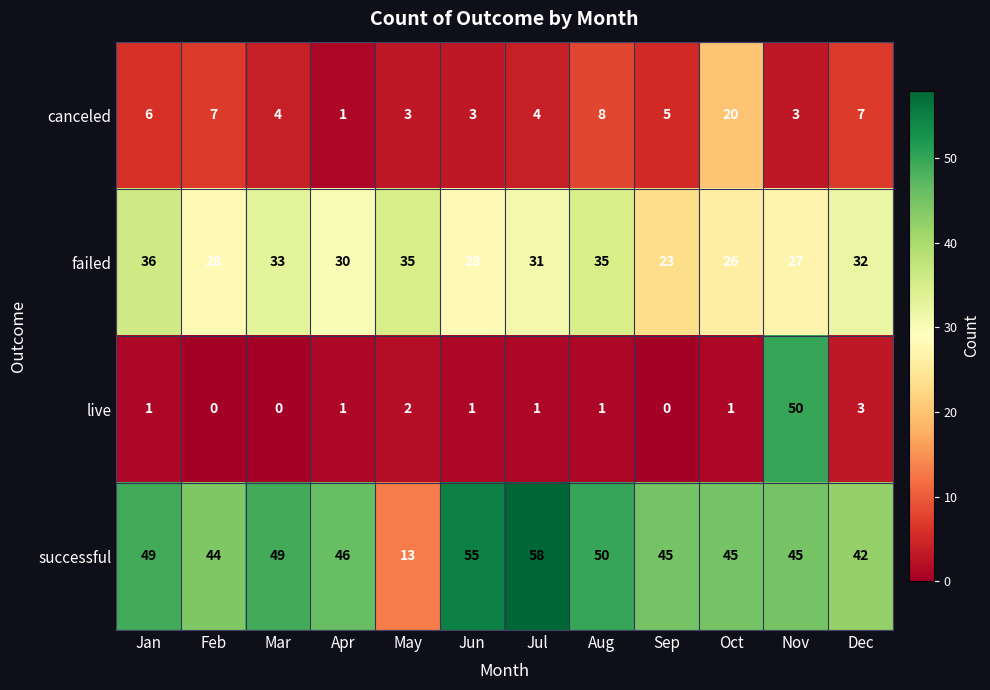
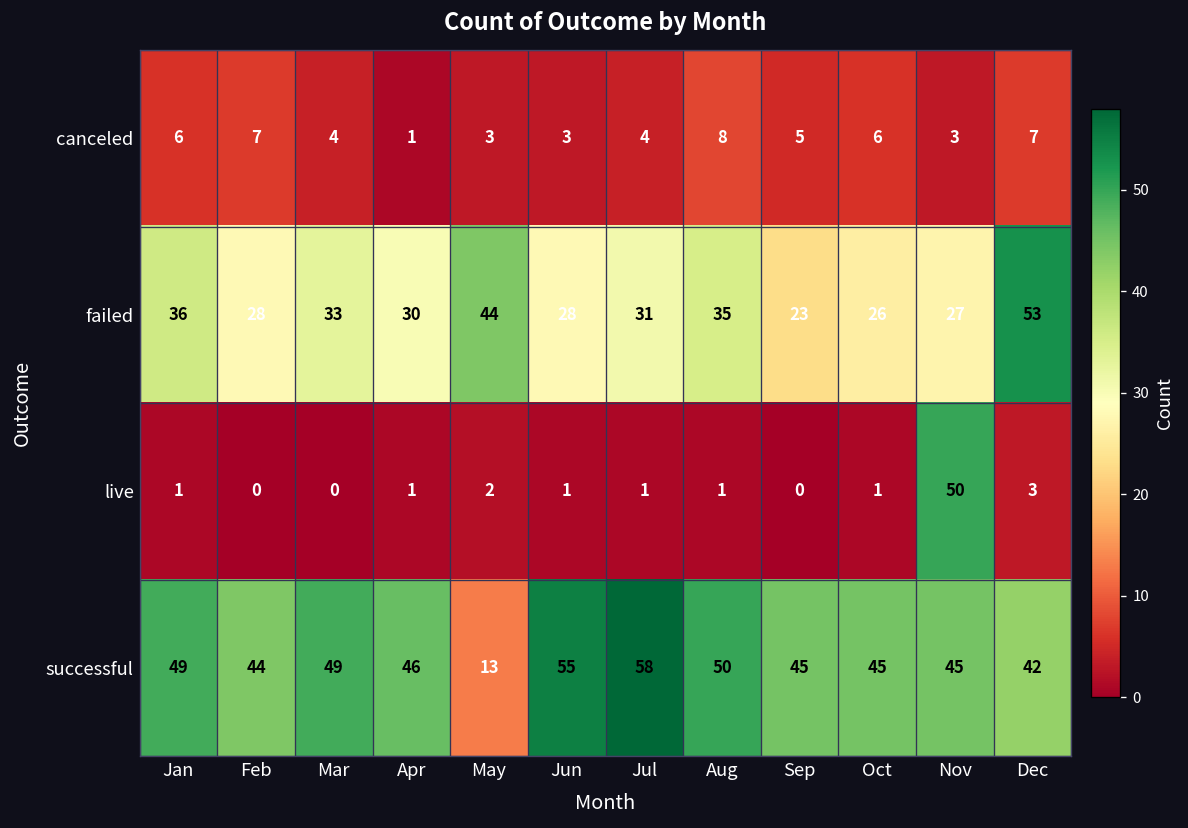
  {
    "canceled": {
      "Jan": 6,
      "Feb": 7,
      "Mar": 4,
      "Apr": 1,
      "May": 3,
      "Jun": 3,
      "Jul": 4,
      "Aug": 8,
      "Sep": 5,
-     "Oct": 20,
+     "Oct": 6,
      "Nov": 3,
      "Dec": 7
    },
    "failed": {
      "Jan": 36,
      "Feb": 28,
      "Mar": 33,
      "Apr": 30,
-     "May": 35,
+     "May": 44,
      "Jun": 28,
      "Jul": 31,
      "Aug": 35,
      "Sep": 23,
      "Oct": 26,
      "Nov": 27,
-     "Dec": 32
+     "Dec": 53
    },
    "live": {
      "Jan": 1,
      "Feb": 0,
      "Mar": 0,
      "Apr": 1,
      "May": 2,
      "Jun": 1,
      "Jul": 1,
      "Aug": 1,
      "Sep": 0,
      "Oct": 1,
      "Nov": 50,
      "Dec": 3
    },
    "successful": {
      "Jan": 49,
      "Feb": 44,
      "Mar": 49,
      "Apr": 46,
      "May": 13,
      "Jun": 55,
      "Jul": 58,
      "Aug": 50,
      "Sep": 45,
      "Oct": 45,
      "Nov": 45,
      "Dec": 42
    }
  }
